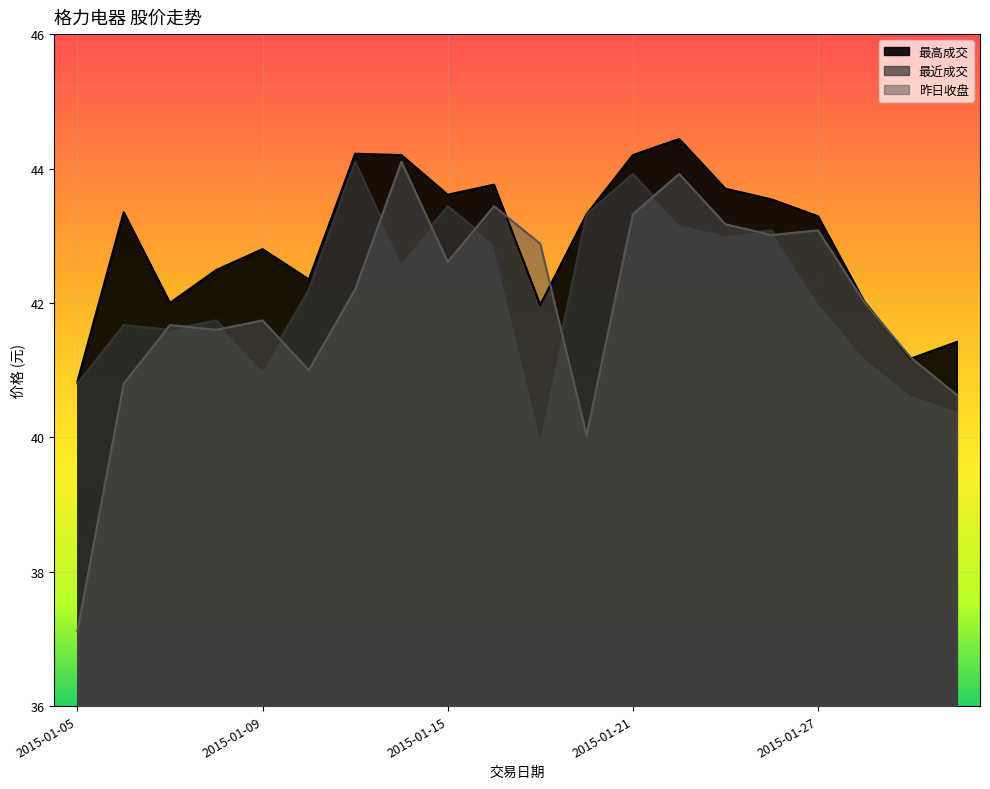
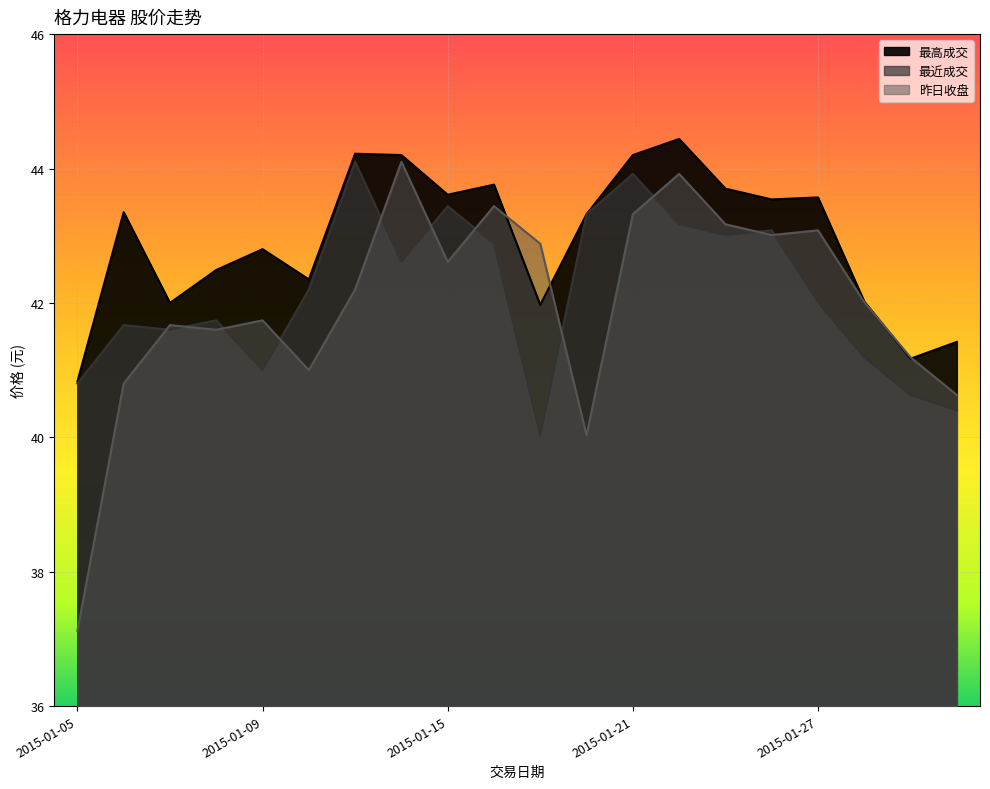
  {
    "最高成交": {
      "2015-01-09": 42.8,
      "2015-01-15": 43.6,
      "2015-01-21": 44.2,
-     "2015-01-27": 43.3
+     "2015-01-27": 43.6
    }
  }
